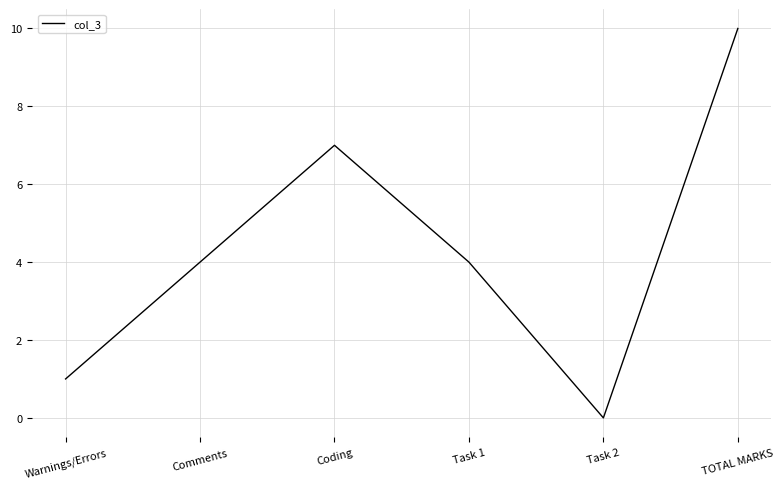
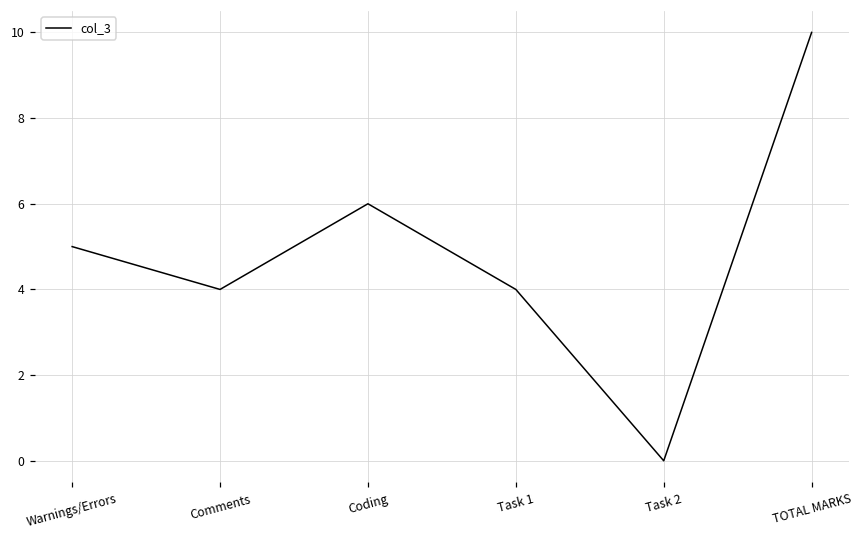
  {
-   "Warnings/Errors": 1,
+   "Warnings/Errors": 5,
    "Comments": 4,
-   "Coding": 7,
+   "Coding": 6,
    "Task 1": 4,
    "Task 2": 0,
    "TOTAL MARKS": 10
  }
